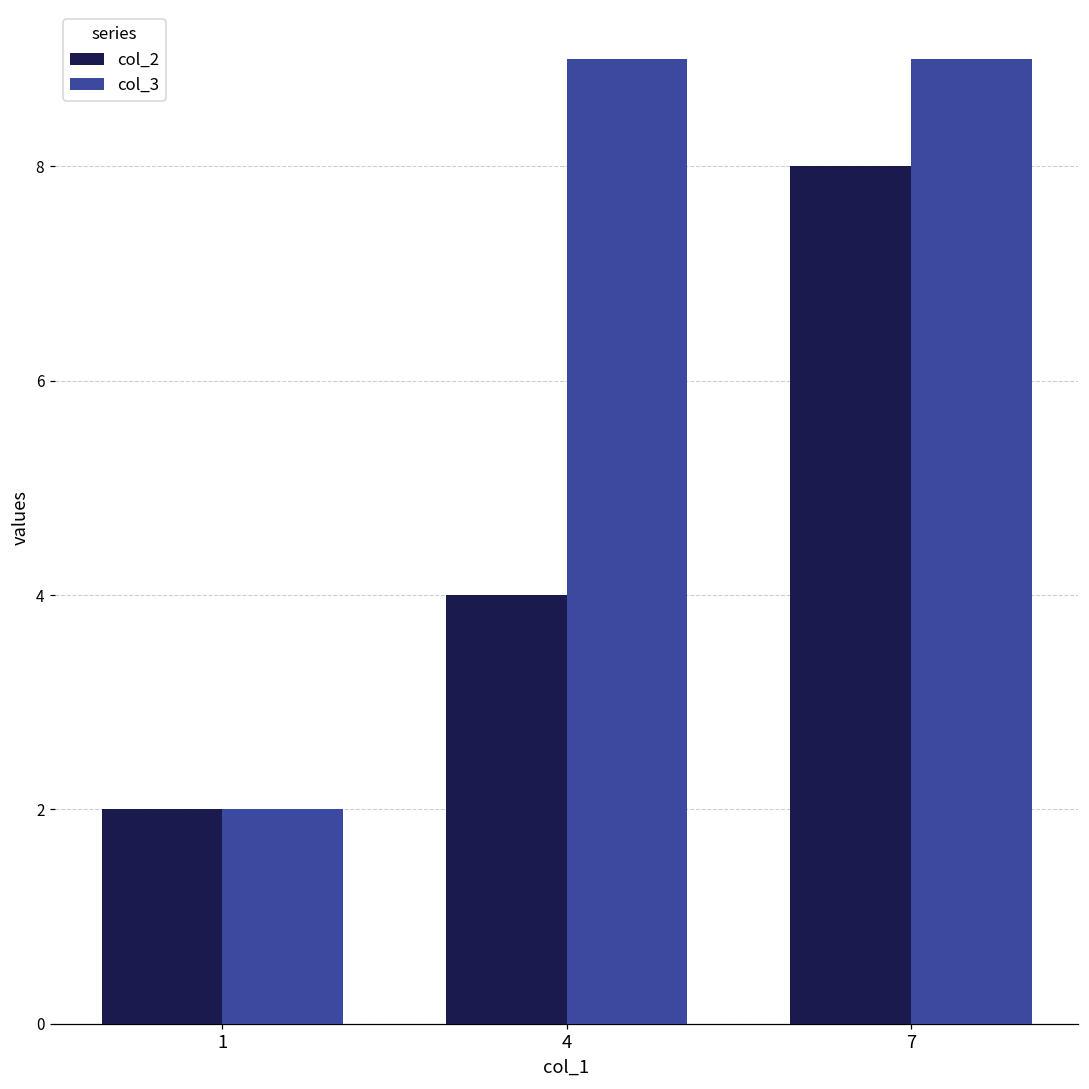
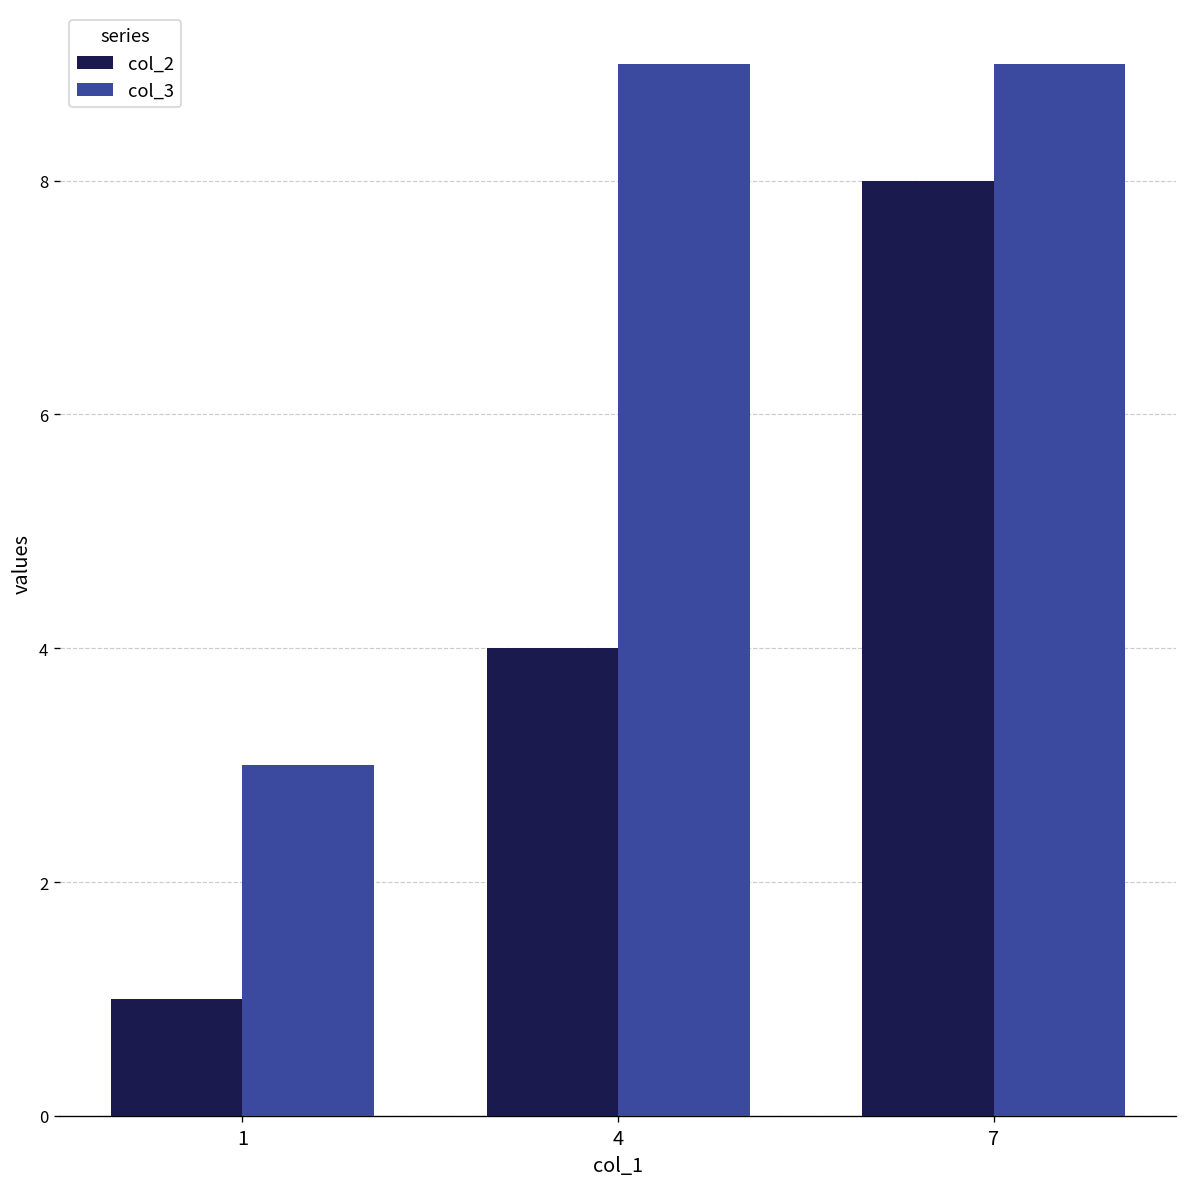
  {
    "col_2": {
-     "1": 2,
+     "1": 1,
      "4": 4,
      "7": 8
    },
    "col_3": {
-     "1": 2,
+     "1": 3,
      "4": 9,
      "7": 9
    }
  }
